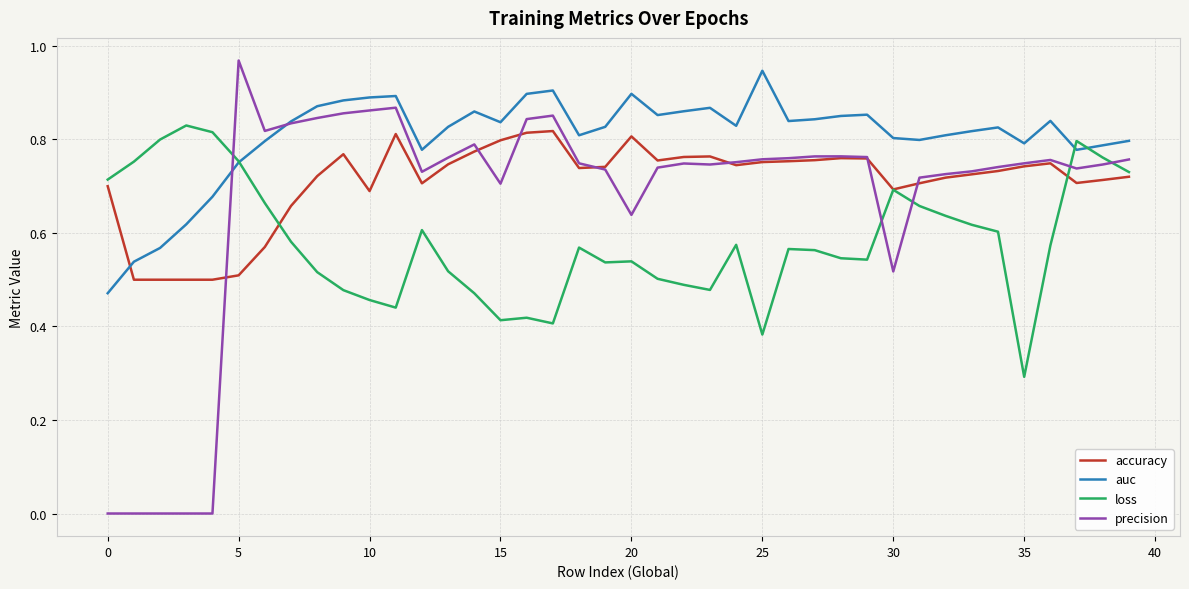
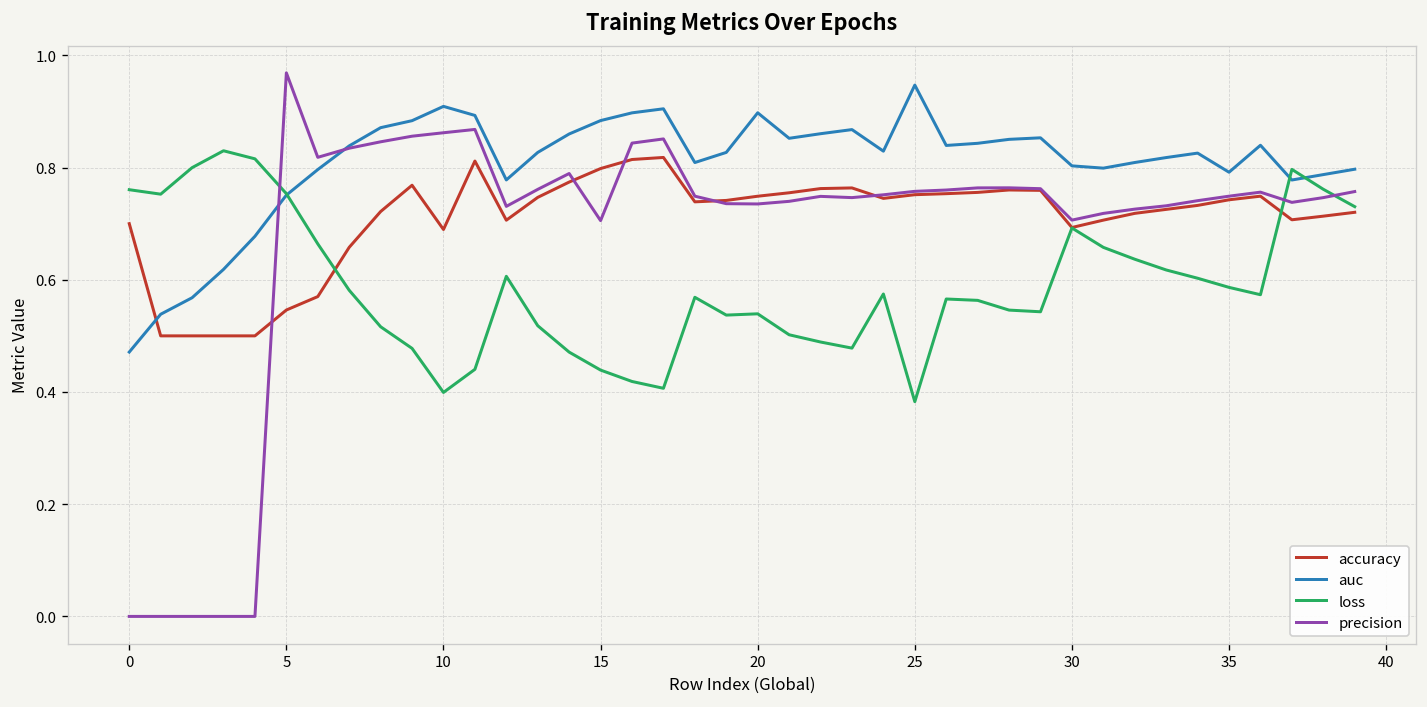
  {
    "accuracy": {
      "0": 0.70,
-     "5": 0.51,
+     "5": 0.55,
      "10": 0.69,
      "15": 0.80,
-     "20": 0.81,
+     "20": 0.75,
      "25": 0.75,
      "35": 0.74
    },
    "auc": {
      "0": 0.47,
-     "10": 0.89,
-     "15": 0.84,
+     "10": 0.91,
+     "15": 0.88,
      "20": 0.90,
      "25": 0.95,
      "30": 0.80,
      "35": 0.79
    },
    "loss": {
-     "0": 0.71,
-     "10": 0.46,
-     "15": 0.41,
+     "0": 0.76,
+     "10": 0.40,
+     "15": 0.44,
      "20": 0.54,
      "25": 0.38,
-     "35": 0.29
+     "35": 0.59
    },
    "precision": {
      "0": 0.00,
      "5": 0.97,
      "10": 0.86,
      "15": 0.71,
-     "20": 0.64,
+     "20": 0.74,
      "25": 0.76,
-     "30": 0.52,
+     "30": 0.71,
      "35": 0.75
    }
  }
